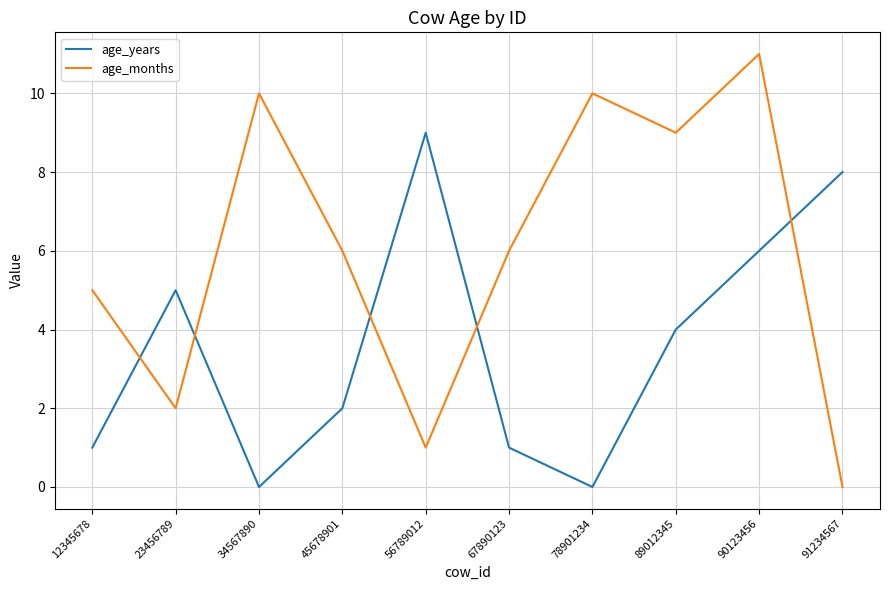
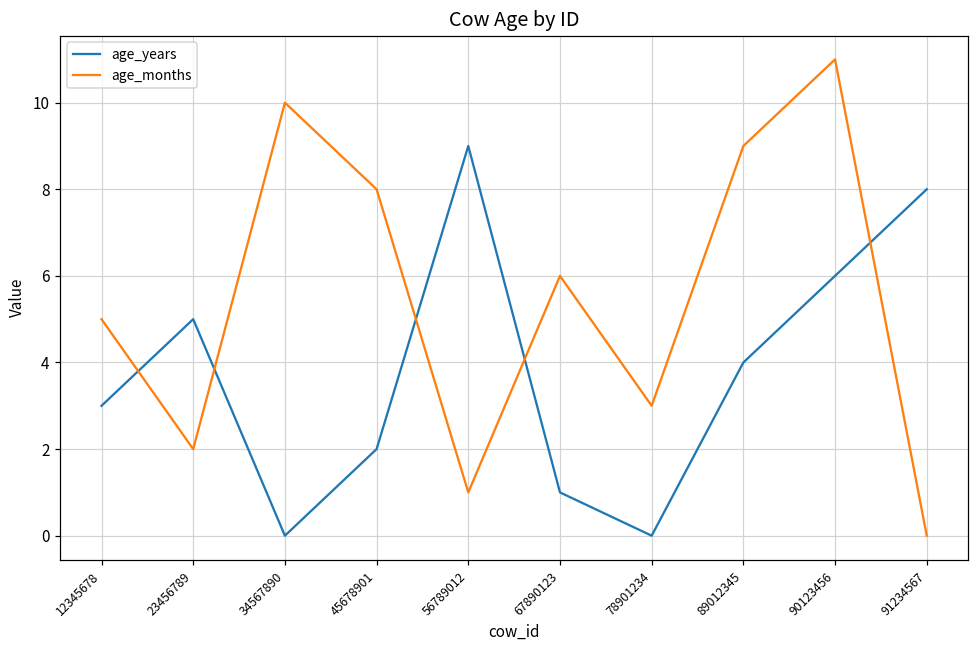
  {
    "age_years": {
-     "12345678": 1,
+     "12345678": 3,
      "23456789": 5,
      "34567890": 0,
      "45678901": 2,
      "56789012": 9,
      "67890123": 1,
      "78901234": 0,
      "89012345": 4,
      "90123456": 6,
      "91234567": 8
    },
    "age_months": {
      "12345678": 5,
      "23456789": 2,
      "34567890": 10,
-     "45678901": 6,
+     "45678901": 8,
      "56789012": 1,
      "67890123": 6,
-     "78901234": 10,
+     "78901234": 3,
      "89012345": 9,
      "90123456": 11,
      "91234567": 0
    }
  }
